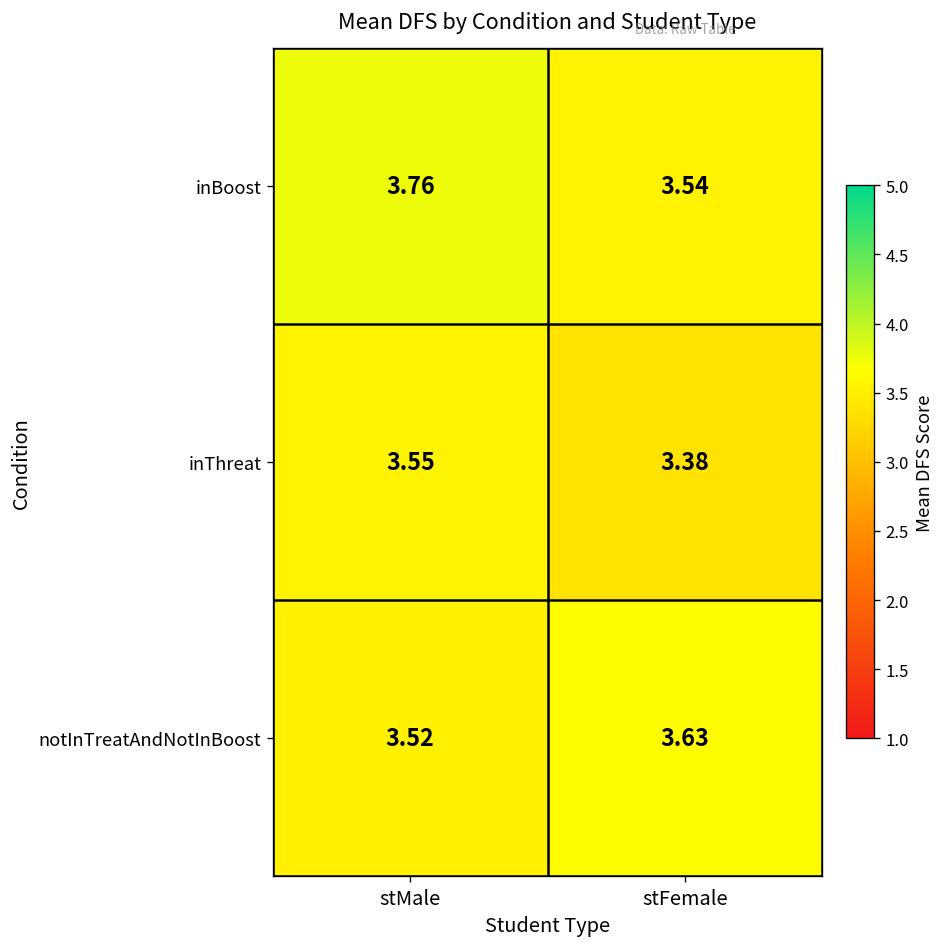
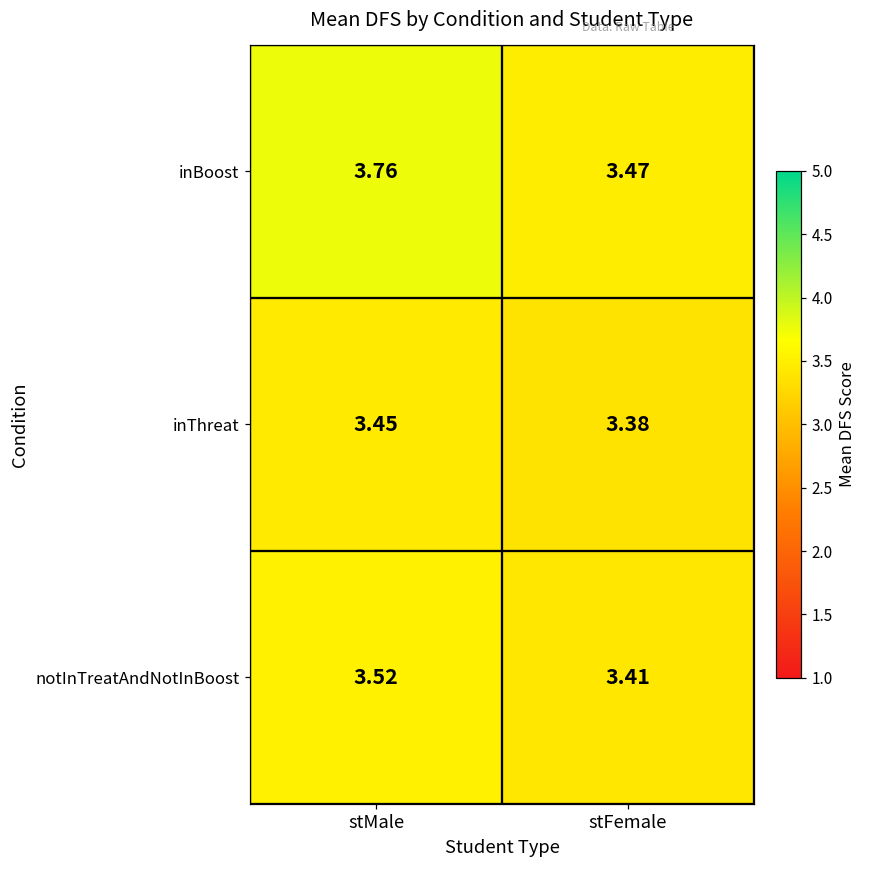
  {
    "inBoost": {
      "stMale": 3.76,
-     "stFemale": 3.54
+     "stFemale": 3.47
    },
    "inThreat": {
-     "stMale": 3.55,
+     "stMale": 3.45,
      "stFemale": 3.38
    },
    "notInTreatAndNotInBoost": {
      "stMale": 3.52,
-     "stFemale": 3.63
+     "stFemale": 3.41
    }
  }
